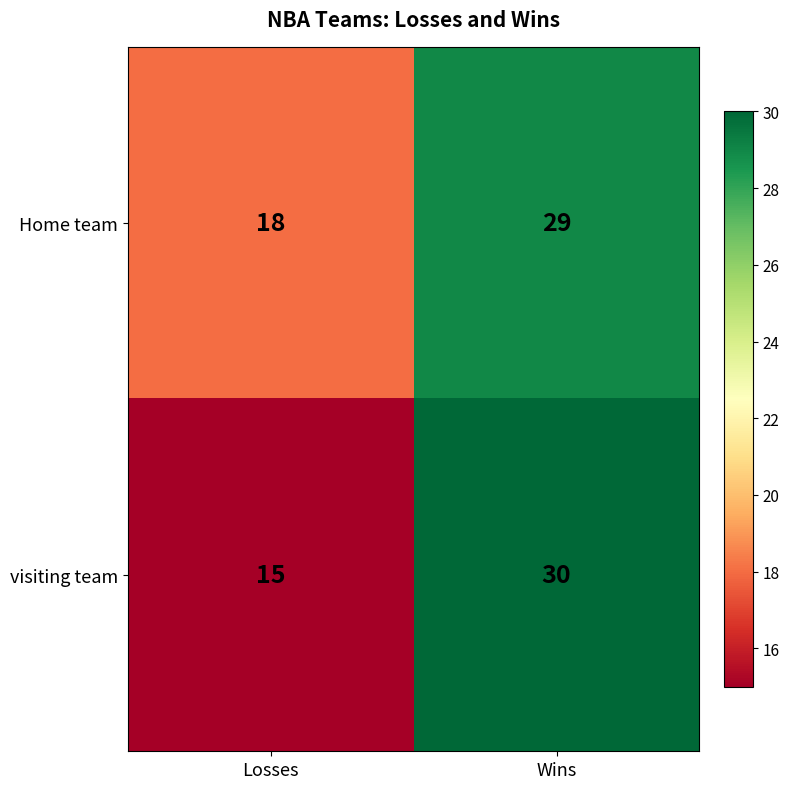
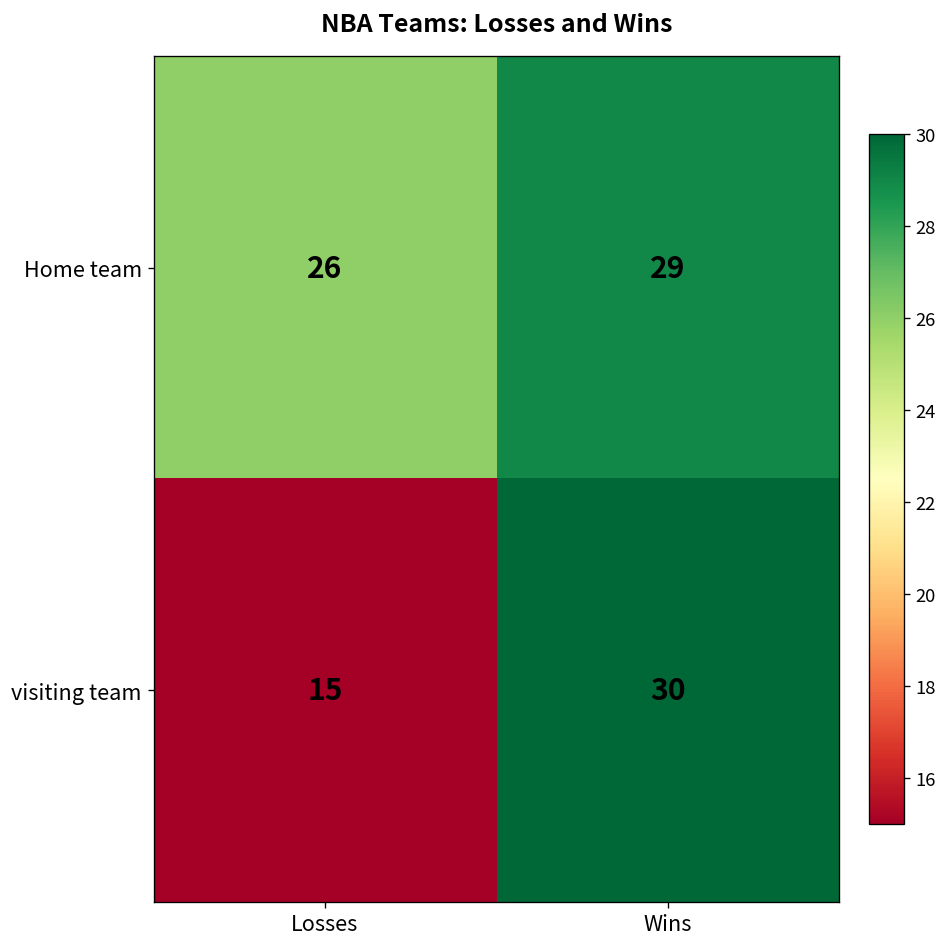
  {
    "Home team": {
-     "Losses": 18,
+     "Losses": 26,
      "Wins": 29
    },
    "visiting team": {
      "Losses": 15,
      "Wins": 30
    }
  }
